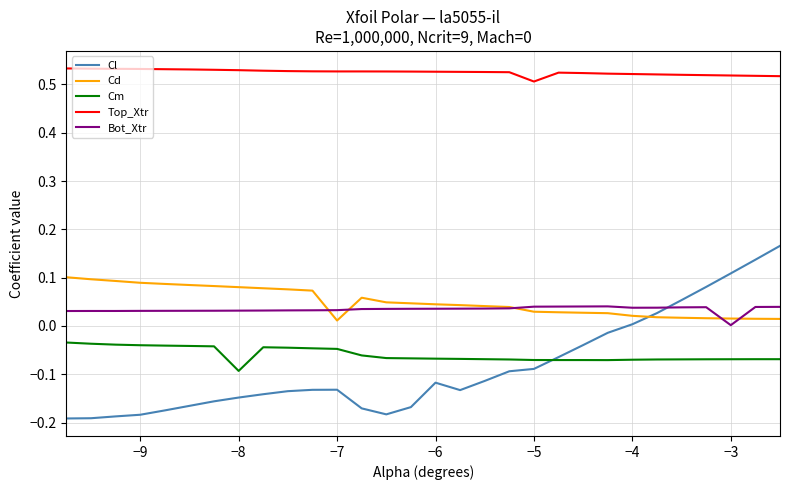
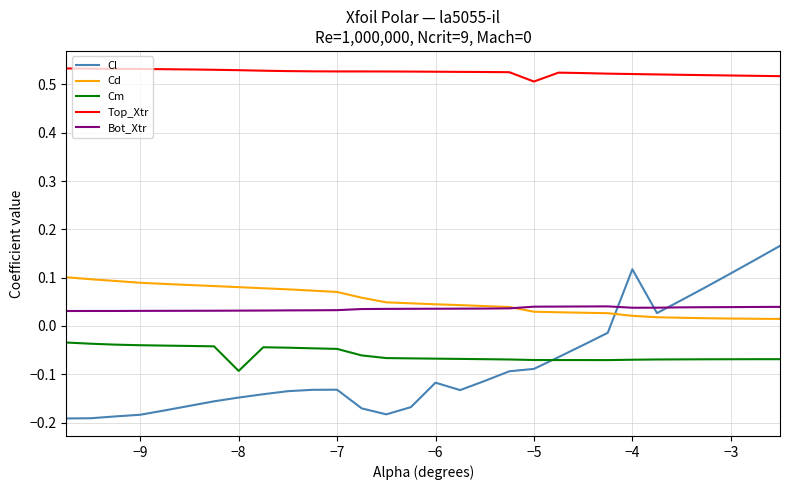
  {
    "Cl": {
      "−9": -0.18,
      "−8": -0.15,
      "−7": -0.13,
      "−6": -0.12,
      "−5": -0.09,
-     "−4": 0.00,
+     "−4": 0.12,
      "−3": 0.11
    },
    "Cd": {
      "−9": 0.09,
      "−8": 0.08,
-     "−7": 0.01,
+     "−7": 0.07,
      "−6": 0.04,
      "−5": 0.03,
      "−4": 0.02,
      "−3": 0.02
    },
    "Cm": {
      "−9": -0.04,
      "−8": -0.09,
      "−7": -0.05,
      "−6": -0.07,
      "−5": -0.07,
      "−4": -0.07,
      "−3": -0.07
    },
    "Top_Xtr": {
      "−8": 0.53,
      "−7": 0.53,
      "−6": 0.53,
      "−5": 0.51,
      "−4": 0.52,
      "−3": 0.52
    },
    "Bot_Xtr": {
      "−9": 0.03,
      "−8": 0.03,
      "−7": 0.03,
      "−6": 0.04,
      "−5": 0.04,
      "−4": 0.04,
-     "−3": 0.00
+     "−3": 0.04
    }
  }
